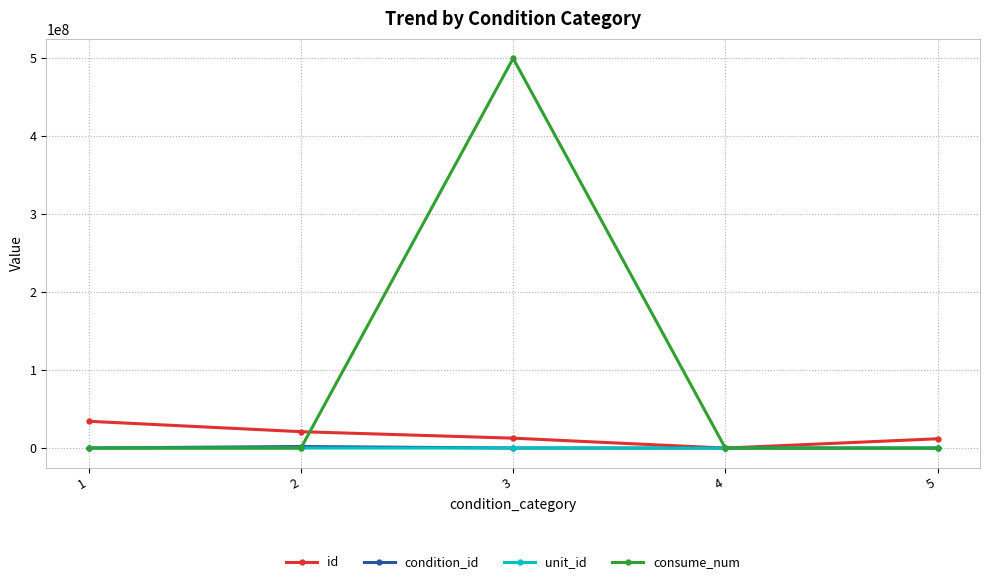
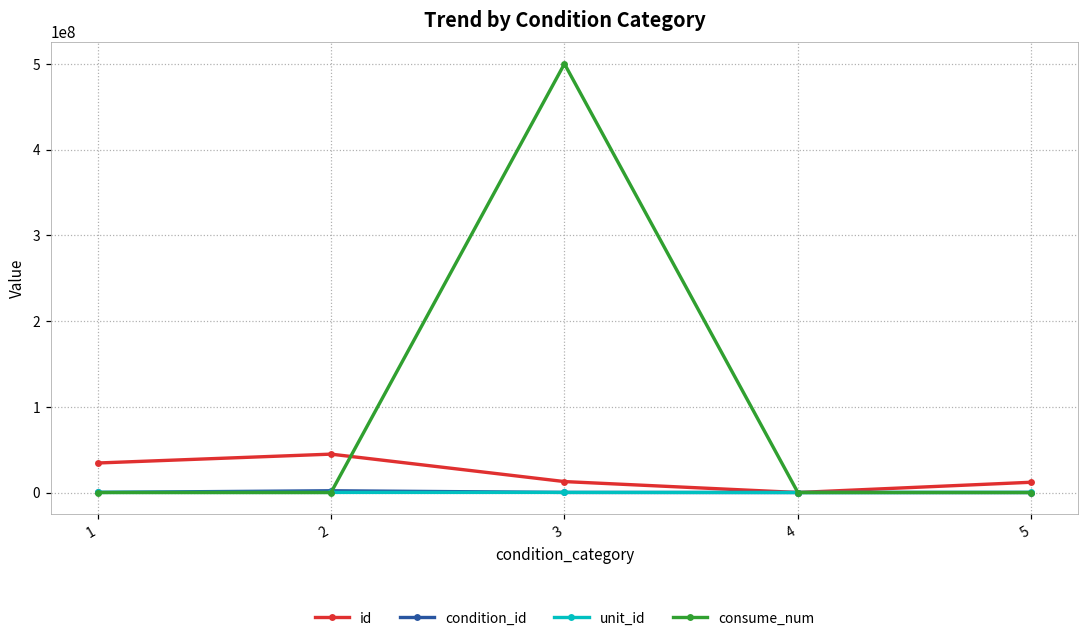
  {
    "id": {
      "1": 30000000,
-     "2": 20000000,
+     "2": 40000000,
      "3": 10000000,
      "5": 10000000
    },
    "consume_num": {
      "3": 500000000
    }
  }
